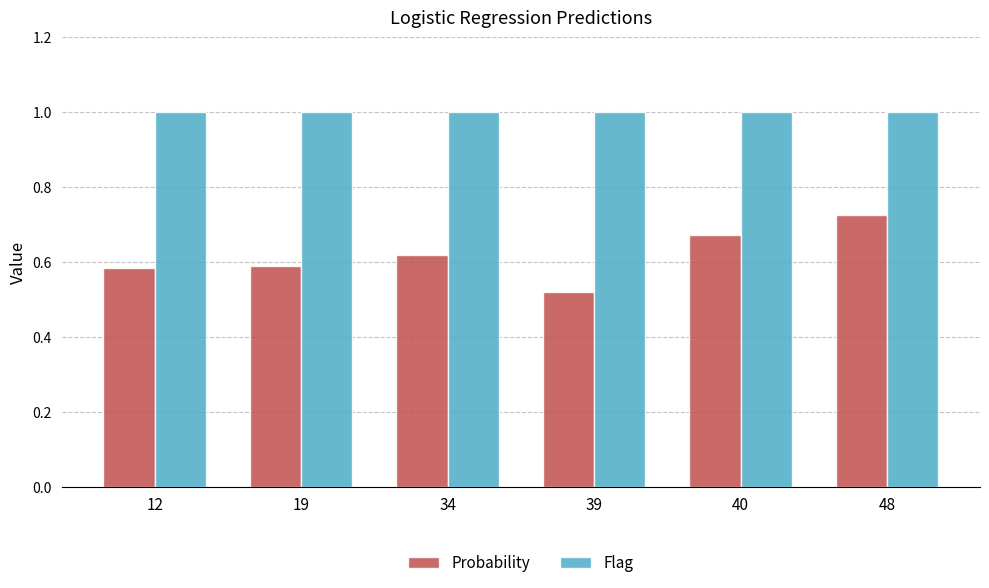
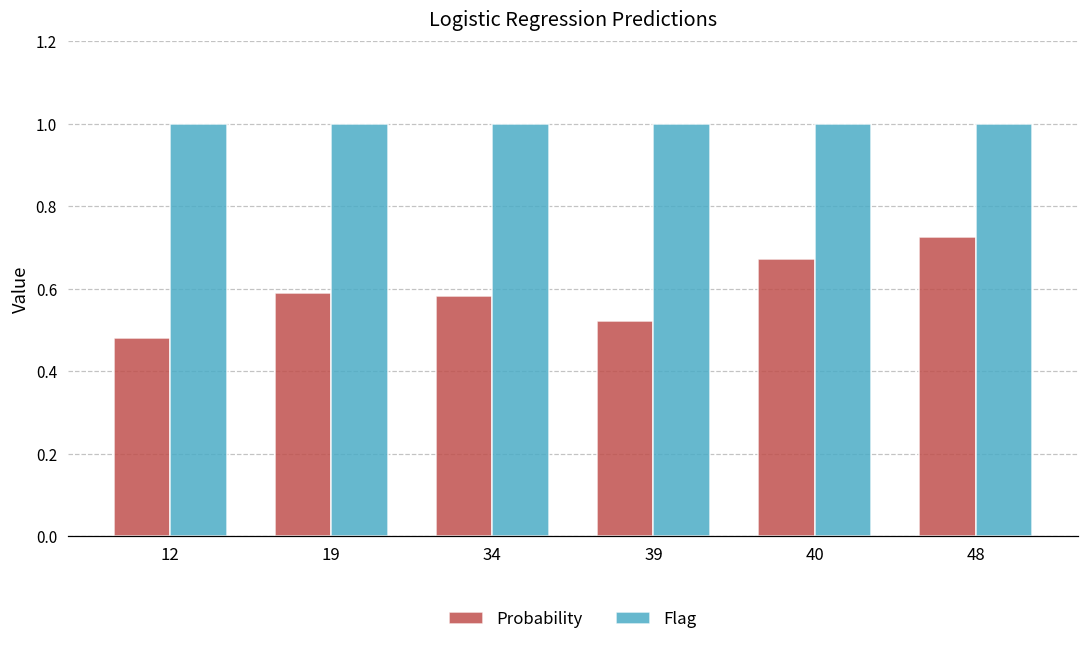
  {
    "Probability": {
-     "12": 0.59,
+     "12": 0.48,
      "19": 0.59,
-     "34": 0.62,
+     "34": 0.58,
      "39": 0.52,
      "40": 0.67,
      "48": 0.73
    },
    "Flag": {
      "12": 1.00,
      "19": 1.00,
      "34": 1.00,
      "39": 1.00,
      "40": 1.00,
      "48": 1.00
    }
  }
